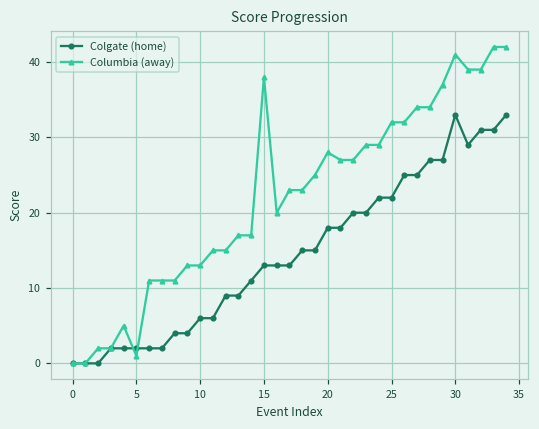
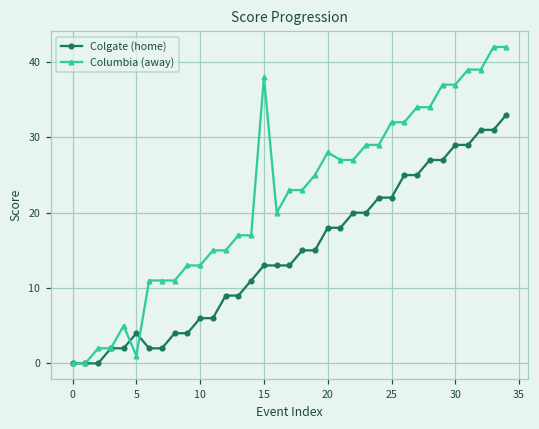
  {
    "Colgate (home)": {
-     "5": 2,
+     "5": 4,
      "10": 6,
      "15": 13,
      "20": 18,
      "25": 22,
-     "30": 33
+     "30": 29
    },
    "Columbia (away)": {
      "5": 1,
      "10": 13,
      "15": 38,
      "20": 28,
      "25": 32,
-     "30": 41
+     "30": 37
    }
  }
